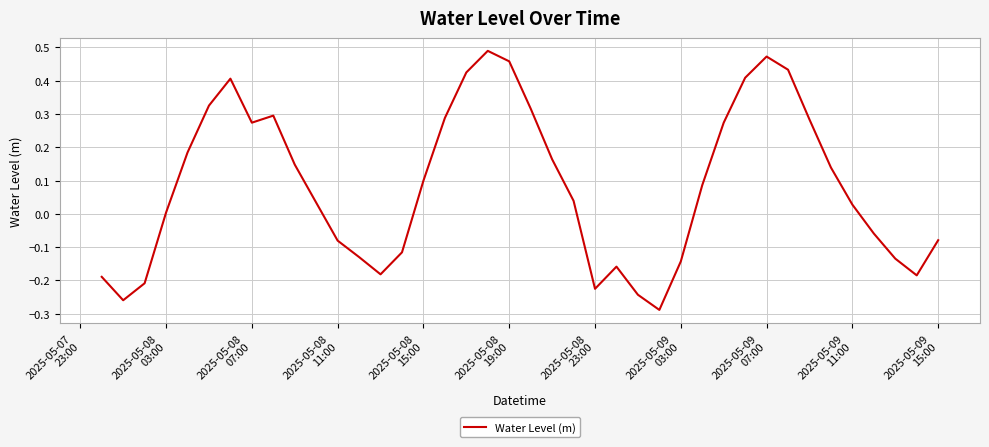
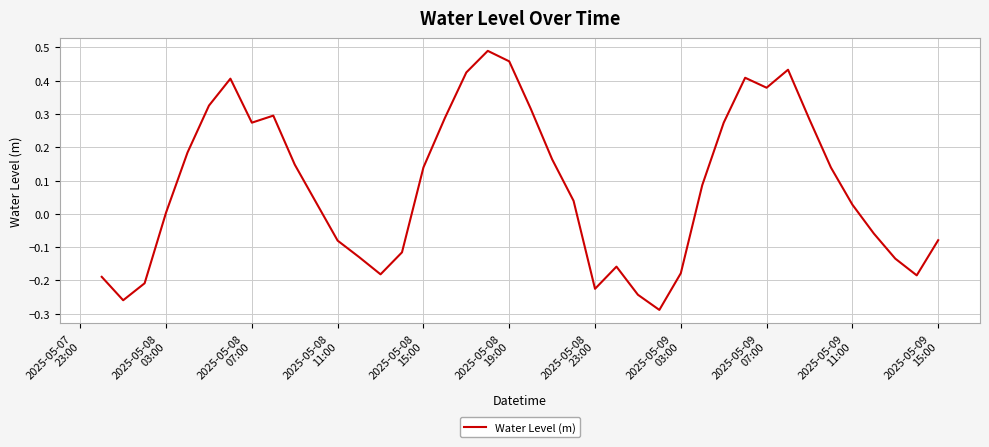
  {
    "2025-05-08 03:00": 0.00,
    "2025-05-08 07:00": 0.27,
    "2025-05-08 11:00": -0.08,
-   "2025-05-08 15:00": 0.10,
+   "2025-05-08 15:00": 0.14,
    "2025-05-08 19:00": 0.46,
    "2025-05-08 23:00": -0.23,
-   "2025-05-09 03:00": -0.14,
-   "2025-05-09 07:00": 0.47,
+   "2025-05-09 03:00": -0.18,
+   "2025-05-09 07:00": 0.38,
    "2025-05-09 11:00": 0.03,
    "2025-05-09 15:00": -0.08
  }
